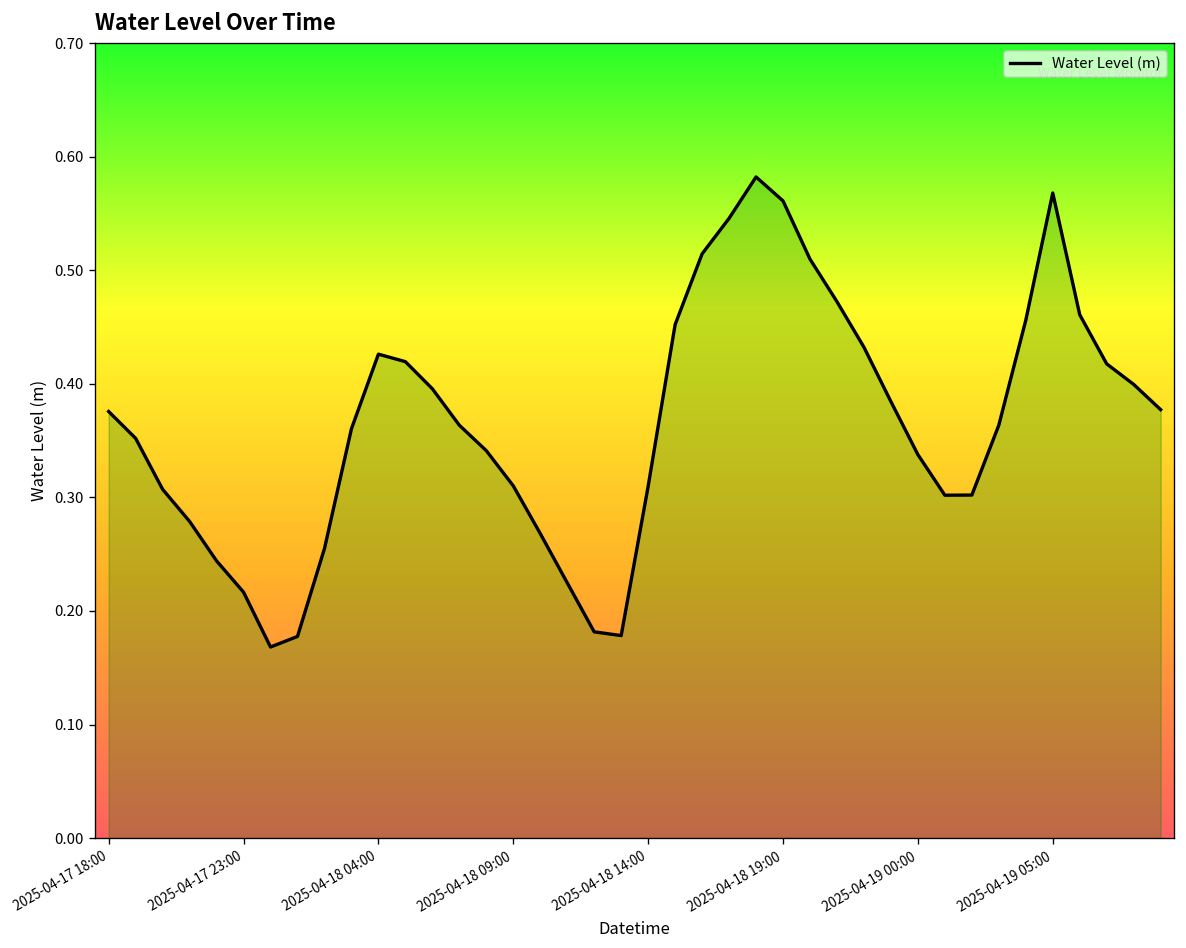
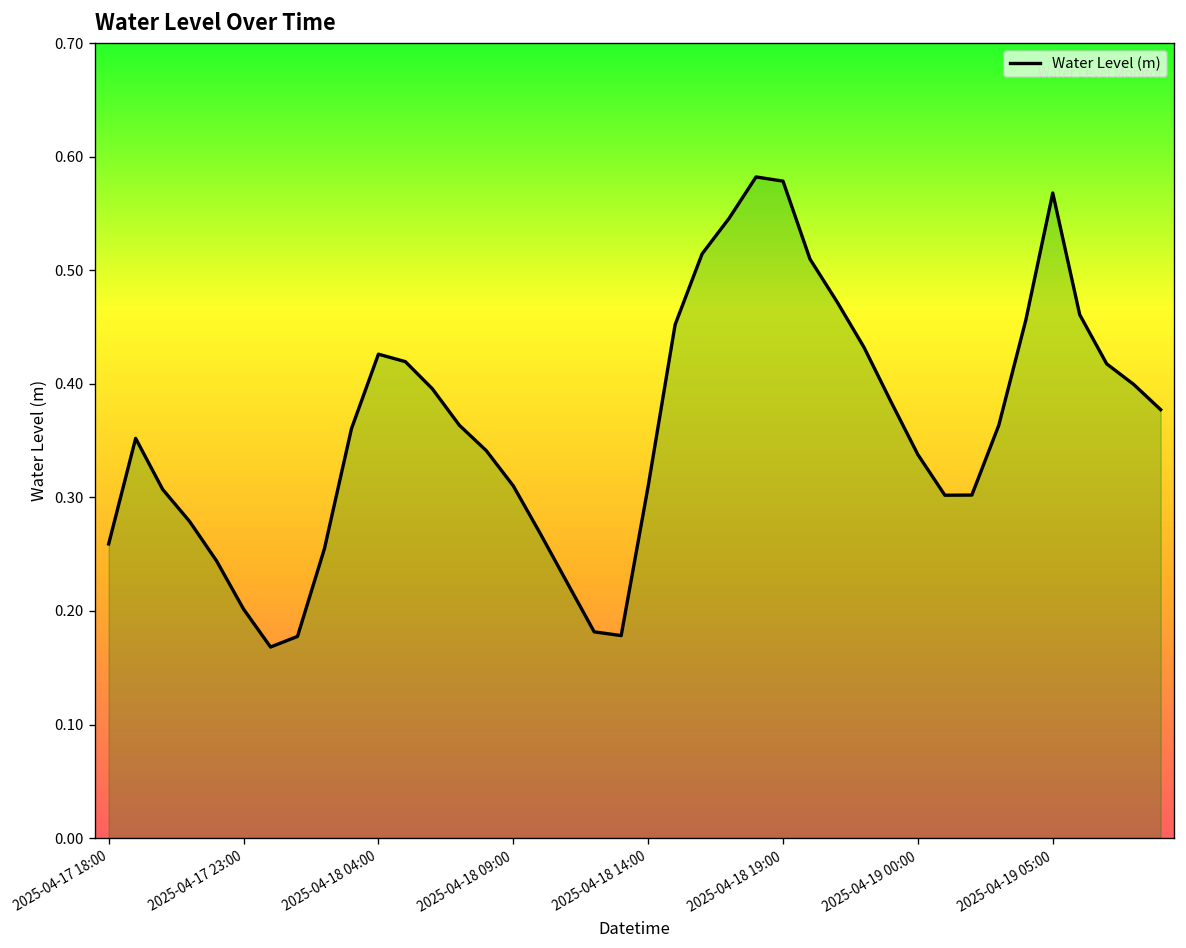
  {
-   "2025-04-17 18:00": 0.38,
-   "2025-04-17 23:00": 0.22,
+   "2025-04-17 18:00": 0.26,
+   "2025-04-17 23:00": 0.20,
    "2025-04-18 04:00": 0.43,
    "2025-04-18 09:00": 0.31,
    "2025-04-18 14:00": 0.31,
-   "2025-04-18 19:00": 0.56,
+   "2025-04-18 19:00": 0.58,
    "2025-04-19 00:00": 0.34,
    "2025-04-19 05:00": 0.57
  }
